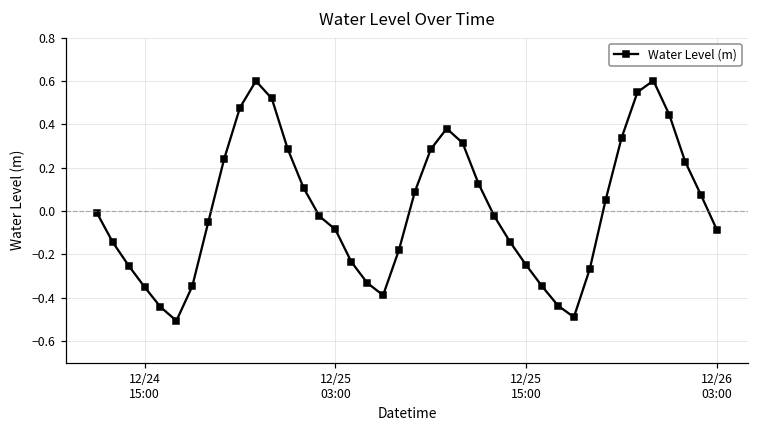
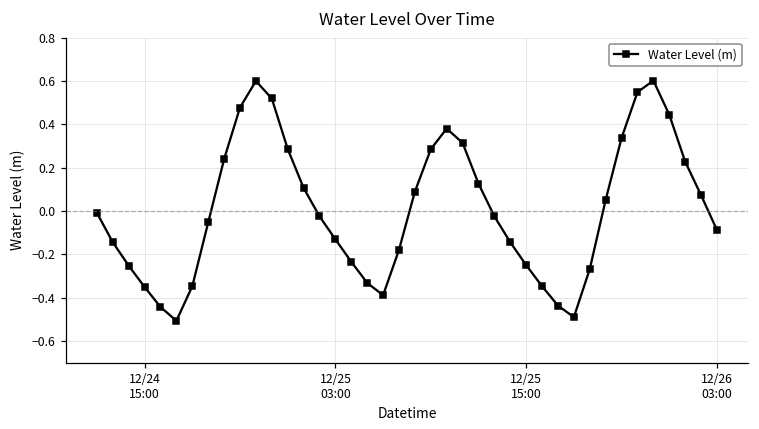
  {
    "12/24 15:00": -0.35,
-   "12/25 03:00": -0.09,
+   "12/25 03:00": -0.13,
    "12/25 15:00": -0.25,
    "12/26 03:00": -0.09
  }
